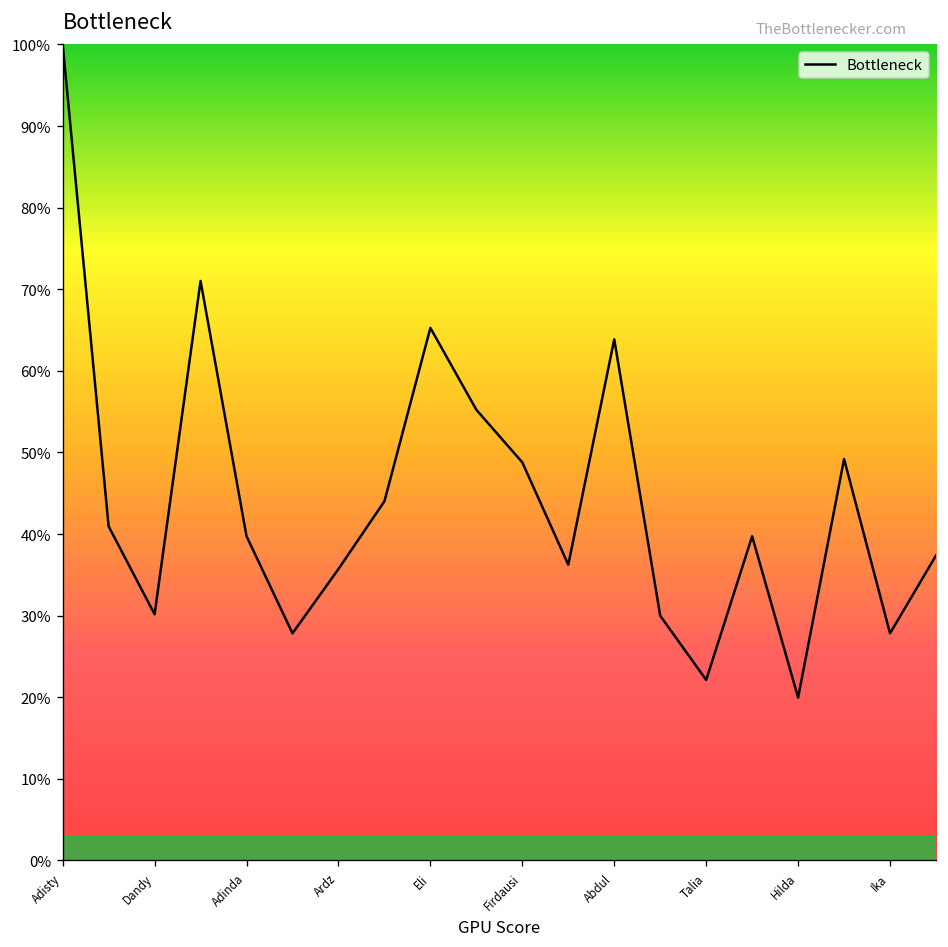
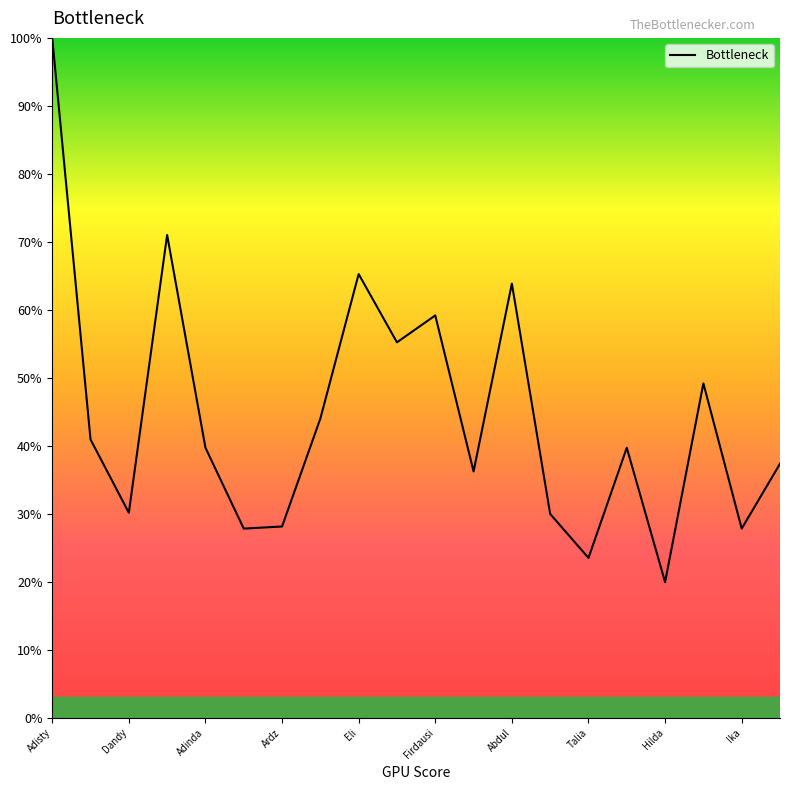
  {
    "Adisty": "100%",
    "Dandy": "30%",
    "Adinda": "40%",
-   "Ardz": "36%",
+   "Ardz": "28%",
    "Eli": "65%",
-   "Firdausi": "49%",
+   "Firdausi": "59%",
    "Abdul": "64%",
-   "Talia": "22%",
+   "Talia": "24%",
    "Hilda": "20%",
    "Ika": "28%"
  }
